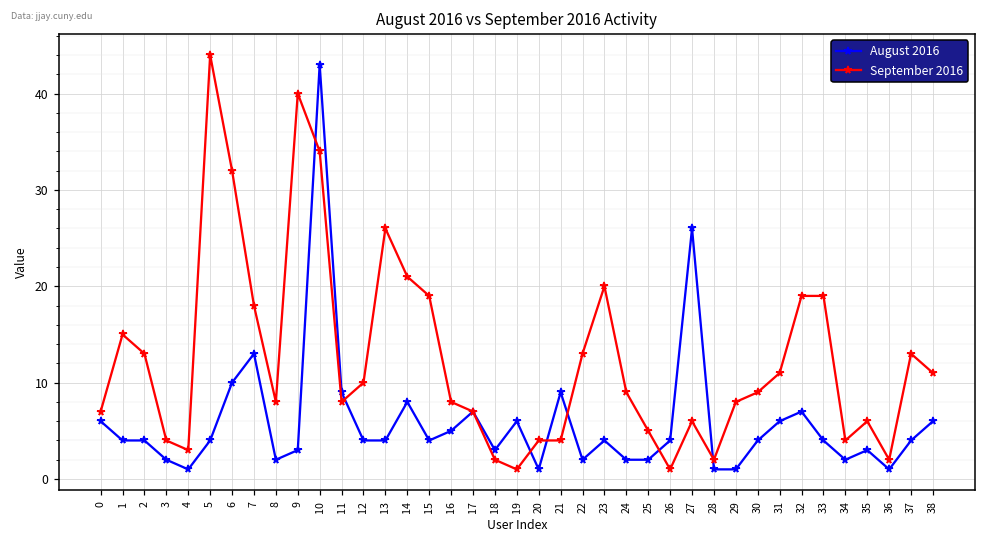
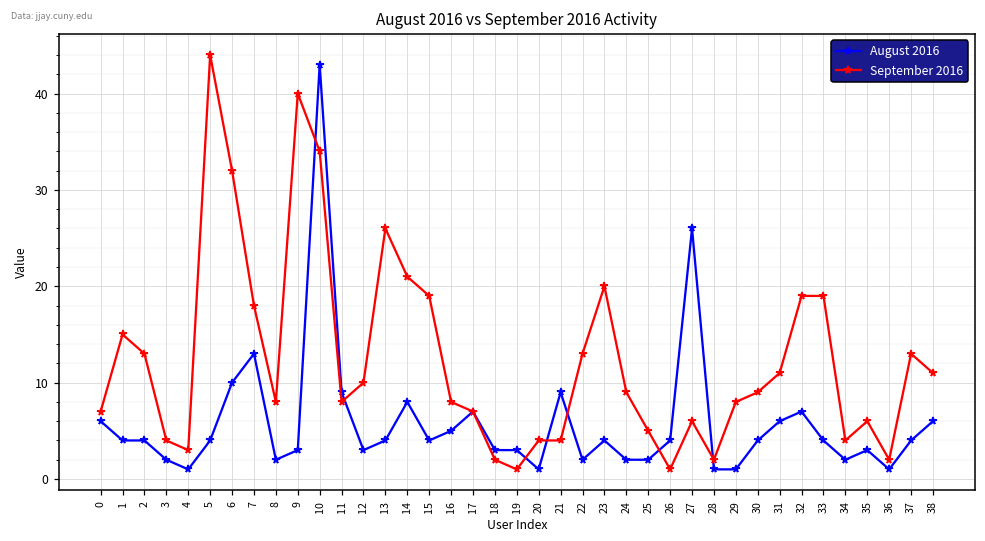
  {
    "August 2016": {
      "0": 6,
      "1": 4,
      "2": 4,
      "3": 2,
      "4": 1,
      "5": 4,
      "6": 10,
      "7": 13,
      "8": 2,
      "9": 3,
      "10": 43,
      "11": 9,
-     "12": 4,
+     "12": 3,
      "13": 4,
      "14": 8,
      "15": 4,
      "16": 5,
      "18": 3,
-     "19": 6,
+     "19": 3,
      "20": 1,
      "21": 9,
      "22": 2,
      "23": 4,
      "24": 2,
      "25": 2,
      "26": 4,
      "27": 26,
      "28": 1,
      "29": 1,
      "30": 4,
      "31": 6,
      "32": 7,
      "33": 4,
      "34": 2,
      "35": 3,
      "36": 1,
      "37": 4,
      "38": 6
    },
    "September 2016": {
      "0": 7,
      "1": 15,
      "2": 13,
      "3": 4,
      "4": 3,
      "5": 44,
      "6": 32,
      "7": 18,
      "8": 8,
      "9": 40,
      "10": 34,
      "11": 8,
      "12": 10,
      "13": 26,
      "14": 21,
      "15": 19,
      "16": 8,
      "18": 2,
      "19": 1,
      "20": 4,
      "21": 4,
      "22": 13,
      "23": 20,
      "24": 9,
      "25": 5,
      "26": 1,
      "27": 6,
      "28": 2,
      "29": 8,
      "30": 9,
      "31": 11,
      "32": 19,
      "33": 19,
      "34": 4,
      "35": 6,
      "36": 2,
      "37": 13,
      "38": 11
    }
  }
